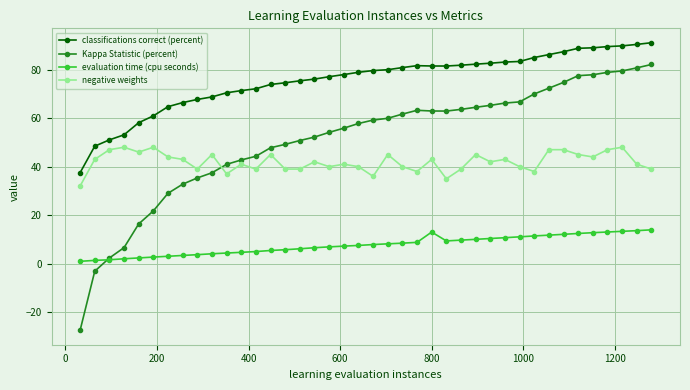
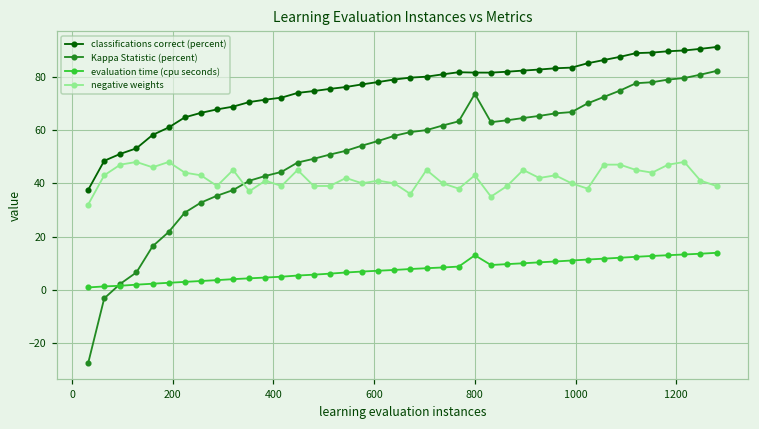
  {
    "classifications correct (percent)": {
      "800": 82
    },
    "Kappa Statistic (percent)": {
-     "800": 63
+     "800": 74
    },
    "evaluation time (cpu seconds)": {
      "800": 13
    },
    "negative weights": {
      "800": 43
    }
  }
